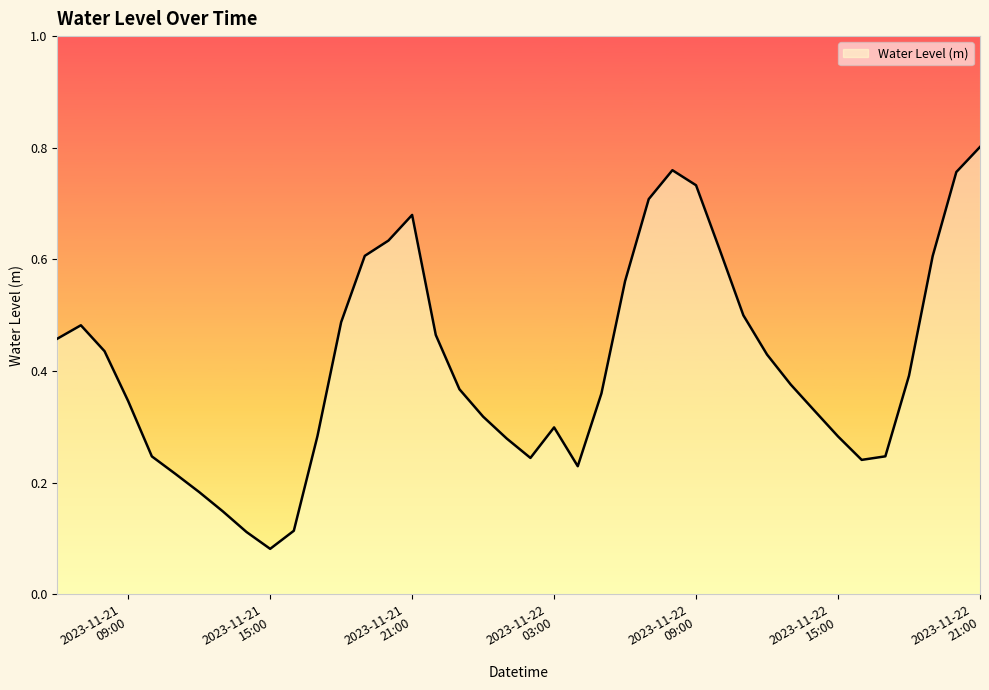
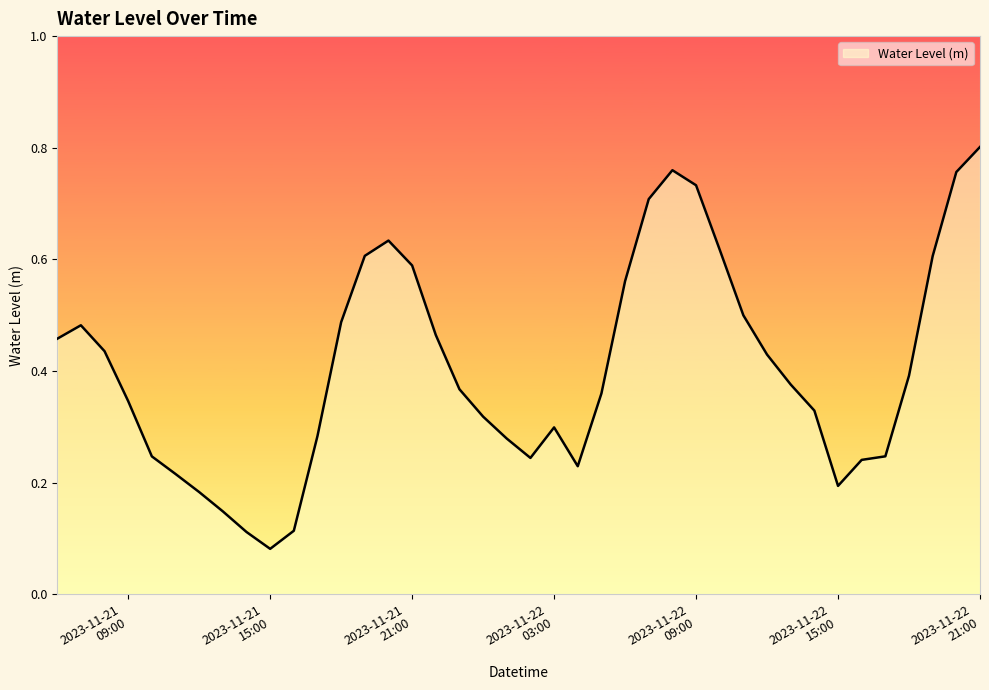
  {
    "2023-11-21 09:00": 0.35,
    "2023-11-21 15:00": 0.08,
-   "2023-11-21 21:00": 0.68,
+   "2023-11-21 21:00": 0.59,
    "2023-11-22 03:00": 0.30,
    "2023-11-22 09:00": 0.73,
-   "2023-11-22 15:00": 0.28,
+   "2023-11-22 15:00": 0.19,
    "2023-11-22 21:00": 0.80
  }
